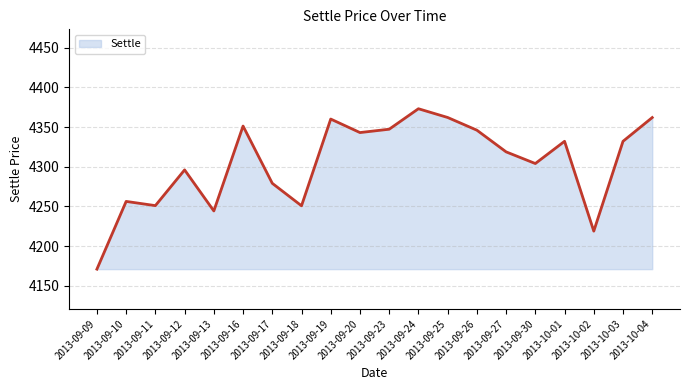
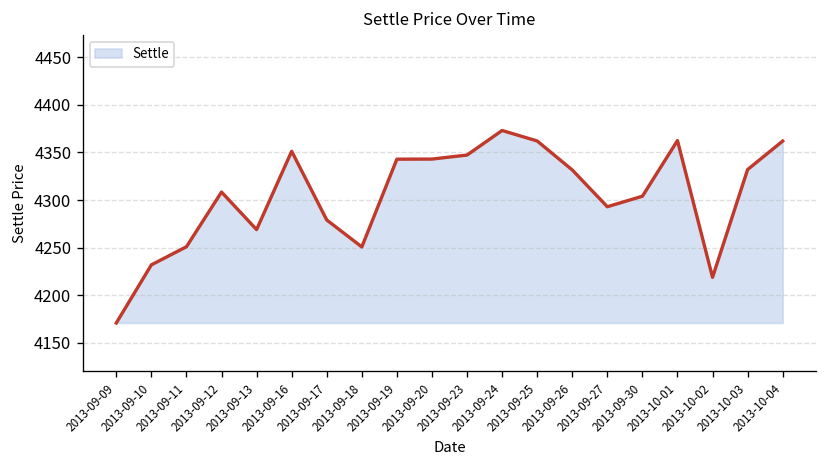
  {
    "2013-09-09": 4170,
-   "2013-09-10": 4260,
+   "2013-09-10": 4230,
    "2013-09-11": 4250,
-   "2013-09-12": 4300,
-   "2013-09-13": 4240,
+   "2013-09-12": 4310,
+   "2013-09-13": 4270,
    "2013-09-16": 4350,
    "2013-09-17": 4280,
    "2013-09-18": 4250,
-   "2013-09-19": 4360,
+   "2013-09-19": 4340,
    "2013-09-20": 4340,
    "2013-09-23": 4350,
    "2013-09-24": 4370,
    "2013-09-25": 4360,
-   "2013-09-26": 4350,
-   "2013-09-27": 4320,
+   "2013-09-26": 4330,
+   "2013-09-27": 4290,
    "2013-09-30": 4300,
-   "2013-10-01": 4330,
+   "2013-10-01": 4360,
    "2013-10-02": 4220,
    "2013-10-03": 4330,
    "2013-10-04": 4360
  }
